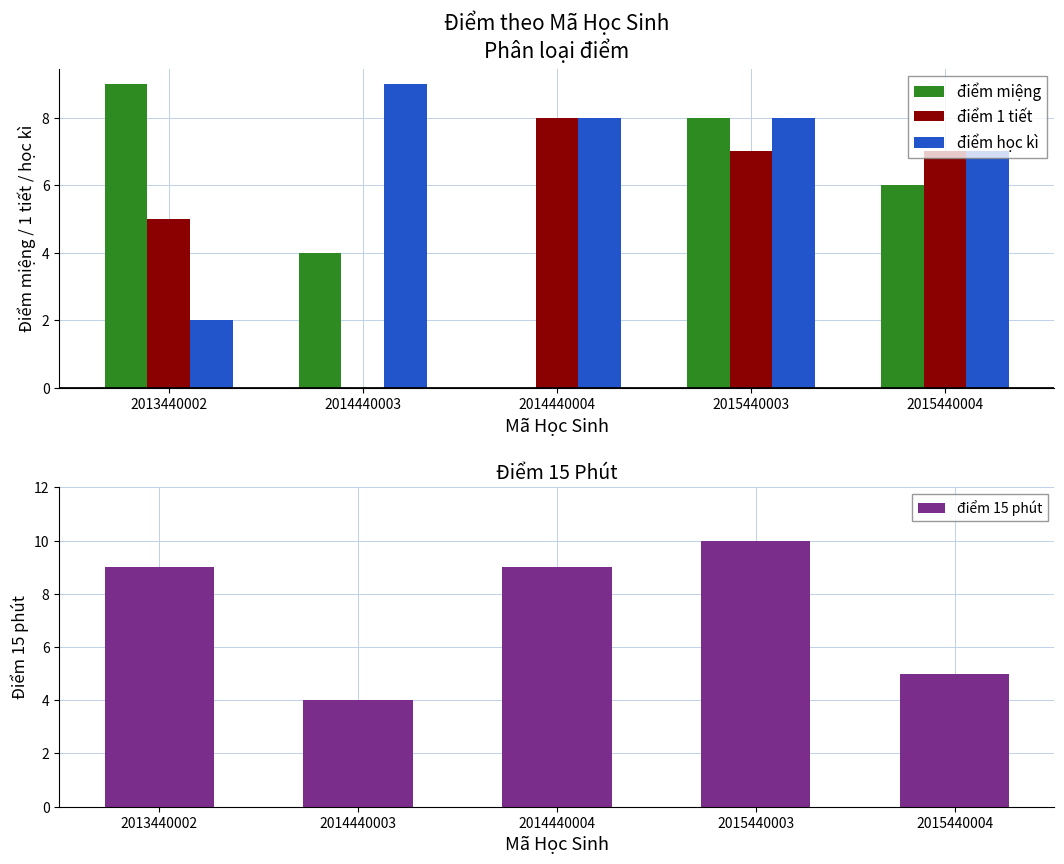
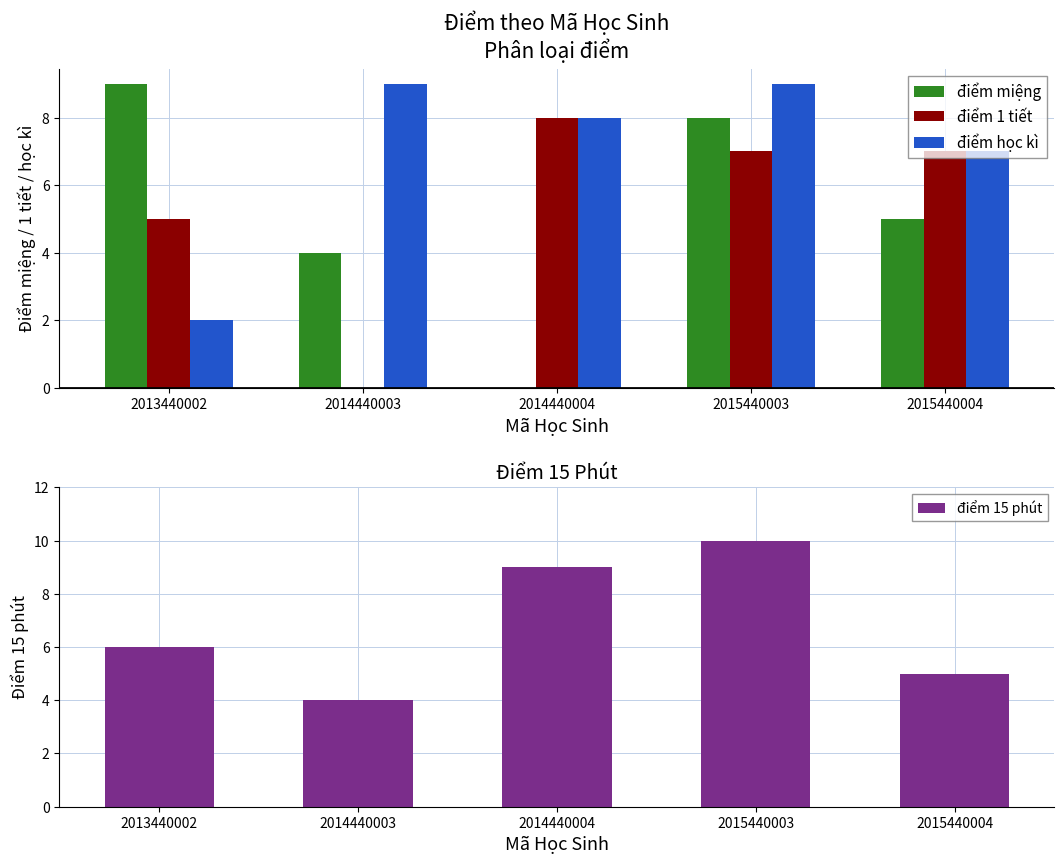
  {
    "Điểm theo Mã Học Sinh Phân loại điểm": {
      "điểm miệng": {
        "2013440002": 9,
        "2014440003": 4,
        "2014440004": 0,
        "2015440003": 8,
-       "2015440004": 6
+       "2015440004": 5
      },
      "điểm 1 tiết": {
        "2013440002": 5,
        "2014440003": 0,
        "2014440004": 8,
        "2015440003": 7
      },
      "điểm học kì": {
        "2013440002": 2,
        "2014440003": 9,
        "2014440004": 8,
-       "2015440003": 8
+       "2015440003": 9
      }
    },
    "Điểm 15 Phút": {
-     "2013440002": 9,
+     "2013440002": 6,
      "2014440003": 4,
      "2014440004": 9,
      "2015440003": 10,
      "2015440004": 5
    }
  }
